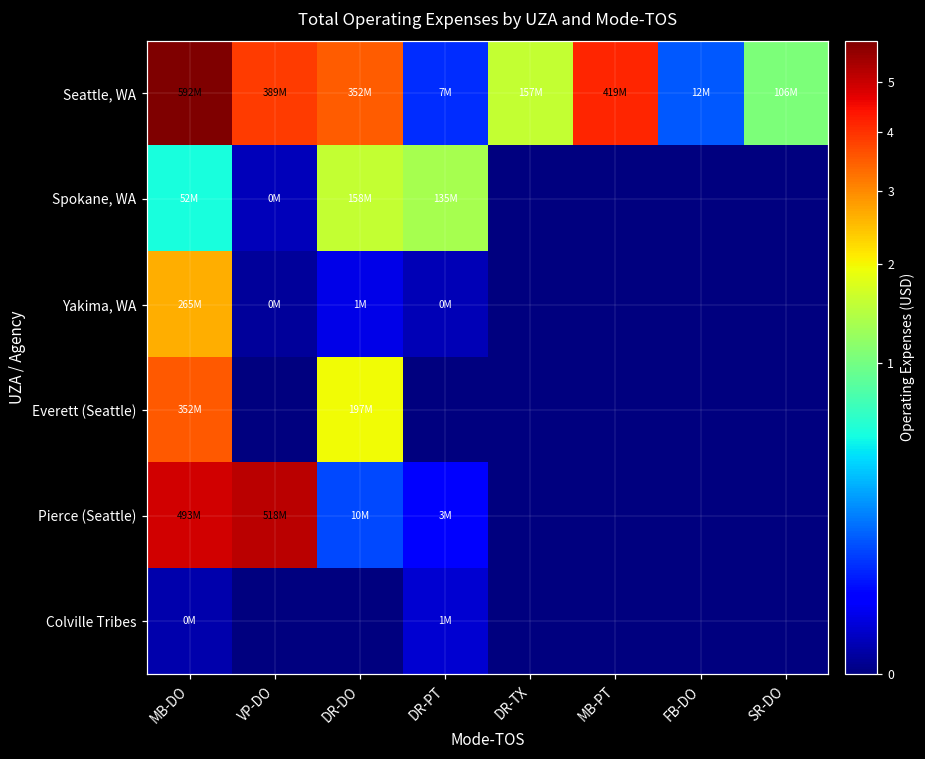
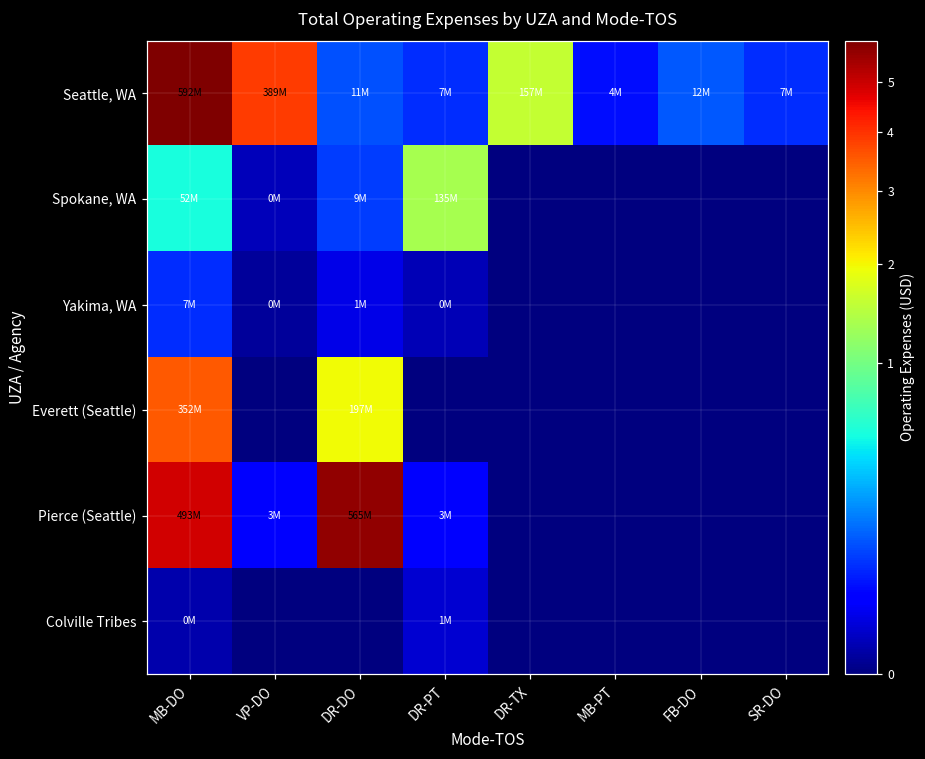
  {
    "Seattle, WA": {
      "MB-DO": "592M",
      "VP-DO": "389M",
-     "DR-DO": "352M",
+     "DR-DO": "11M",
      "DR-PT": "7M",
      "DR-TX": "157M",
-     "MB-PT": "419M",
+     "MB-PT": "4M",
      "FB-DO": "12M",
-     "SR-DO": "106M"
+     "SR-DO": "7M"
    },
    "Spokane, WA": {
      "MB-DO": "52M",
      "VP-DO": "0M",
-     "DR-DO": "158M",
+     "DR-DO": "9M",
      "DR-PT": "135M"
    },
    "Yakima, WA": {
-     "MB-DO": "265M",
+     "MB-DO": "7M",
      "VP-DO": "0M",
      "DR-DO": "1M",
      "DR-PT": "0M"
    },
    "Everett (Seattle)": {
      "MB-DO": "352M",
      "DR-DO": "197M"
    },
    "Pierce (Seattle)": {
      "MB-DO": "493M",
-     "VP-DO": "518M",
-     "DR-DO": "10M",
+     "VP-DO": "3M",
+     "DR-DO": "565M",
      "DR-PT": "3M"
    },
    "Colville Tribes": {
      "MB-DO": "0M",
      "DR-PT": "1M"
    }
  }
